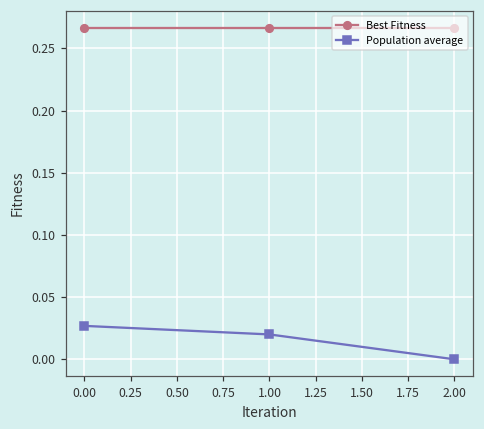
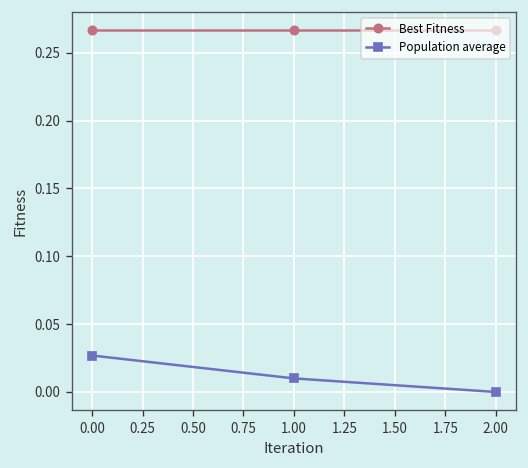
  {
    "Best Fitness": {
      "0.00": 0.267,
      "1.00": 0.267
    },
    "Population average": {
      "0.00": 0.027,
-     "1.00": 0.02,
+     "1.00": 0.01,
      "2.00": 0.00
    }
  }
